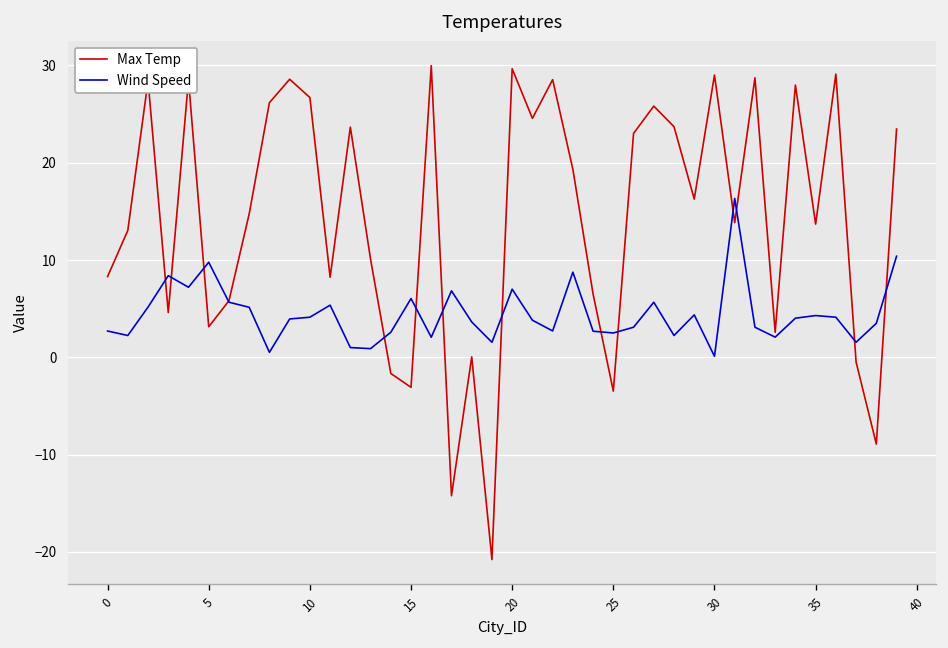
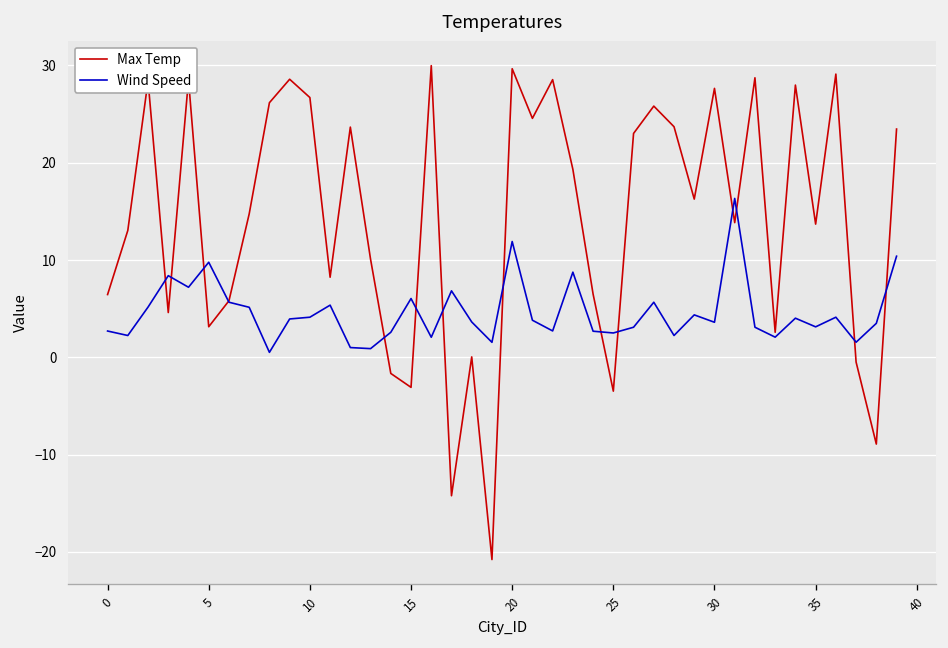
  {
    "Max Temp": {
-     "0": 8,
+     "0": 6,
      "5": 3,
      "10": 27,
      "15": -3,
      "20": 30,
      "25": -3,
-     "30": 29,
+     "30": 28,
      "35": 14
    },
    "Wind Speed": {
      "0": 3,
      "5": 10,
      "10": 4,
      "15": 6,
-     "20": 7,
+     "20": 12,
      "25": 3,
-     "30": 0,
-     "35": 4
+     "30": 4,
+     "35": 3
    }
  }
